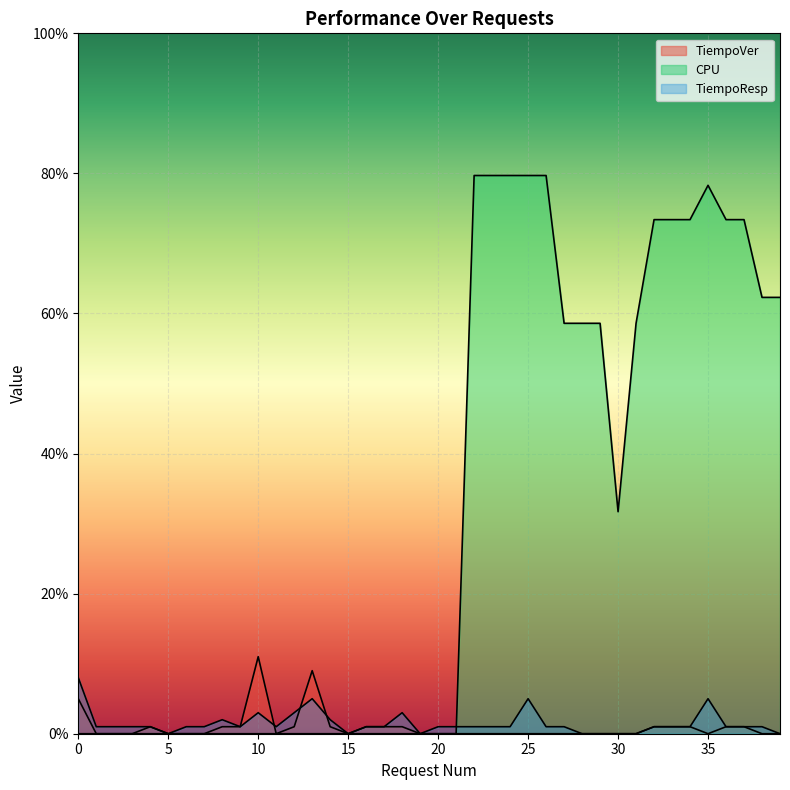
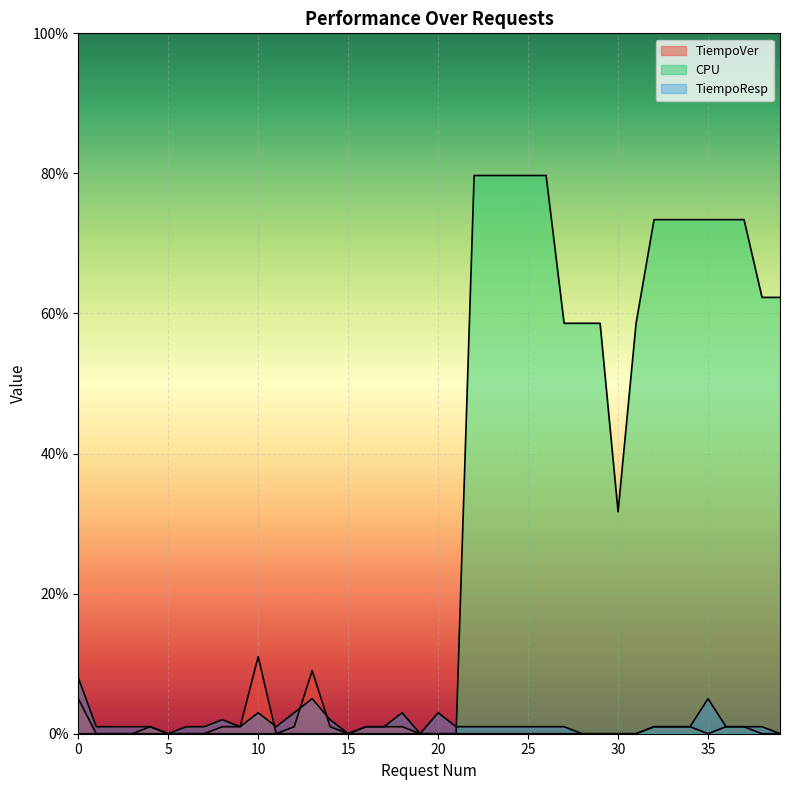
  {
    "TiempoVer": {
      "0": "5%",
      "10": "11%",
      "25": "0%",
      "35": "0%"
    },
    "CPU": {
      "0": "0%",
      "10": "0%",
      "25": "80%",
      "30": "32%",
-     "35": "78%"
+     "35": "73%"
    },
    "TiempoResp": {
      "0": "8%",
      "10": "3%",
-     "20": "1%",
-     "25": "5%",
+     "20": "3%",
+     "25": "1%",
      "35": "5%"
    }
  }
